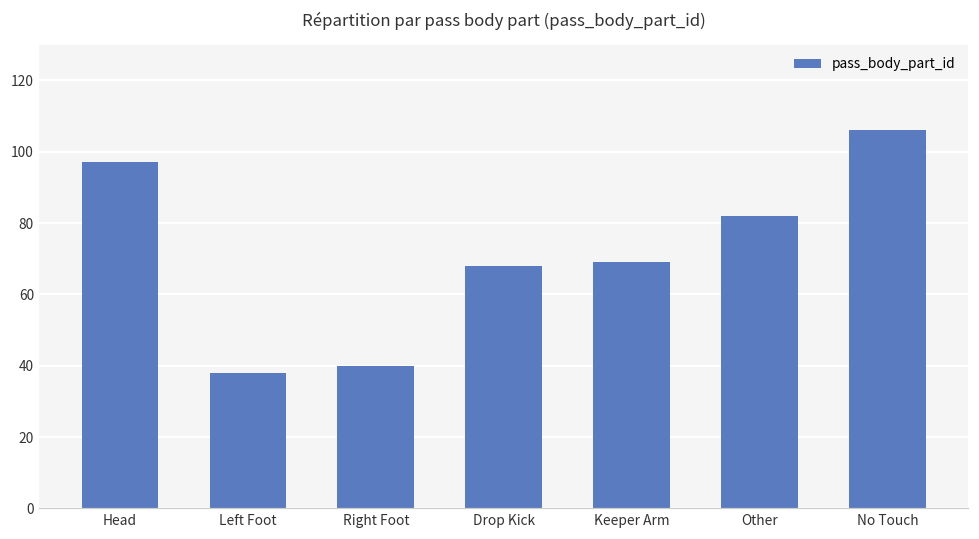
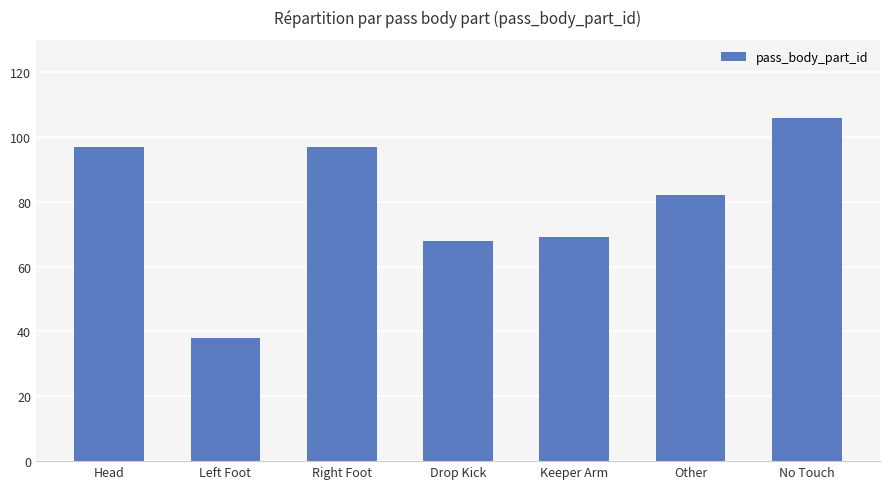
  {
    "Head": 97,
    "Left Foot": 38,
-   "Right Foot": 40,
+   "Right Foot": 97,
    "Drop Kick": 68,
    "Keeper Arm": 69,
    "Other": 82,
    "No Touch": 106
  }
